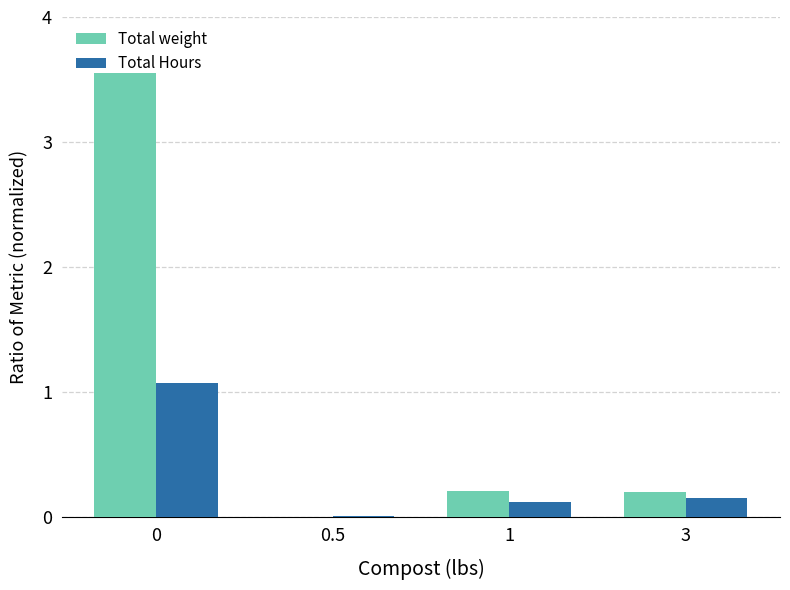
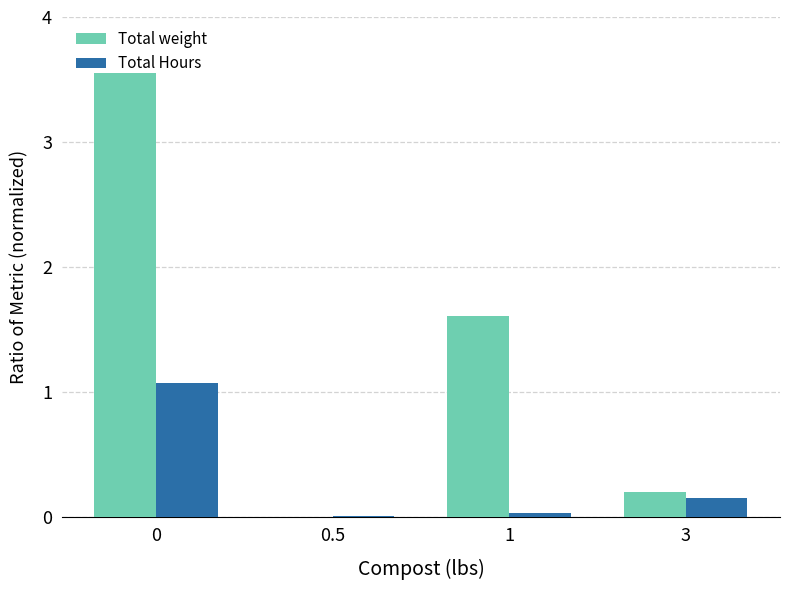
  {
    "Total weight": {
      "0": 3.55,
-     "1": 0.21,
+     "1": 1.61,
      "3": 0.20
    },
    "Total Hours": {
      "0": 1.07,
-     "1": 0.12,
+     "1": 0.03,
      "3": 0.16
    }
  }
